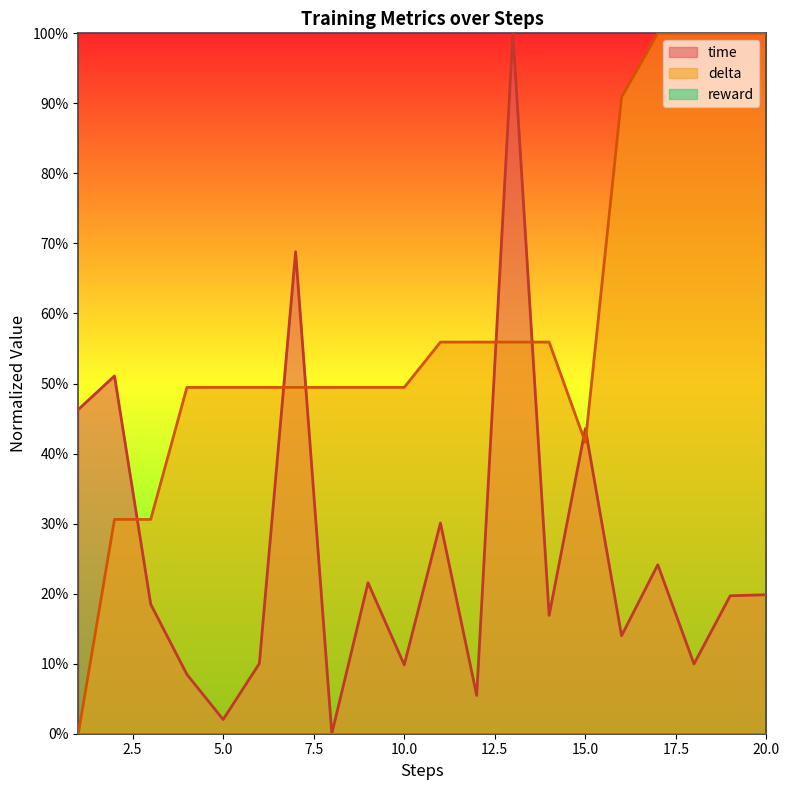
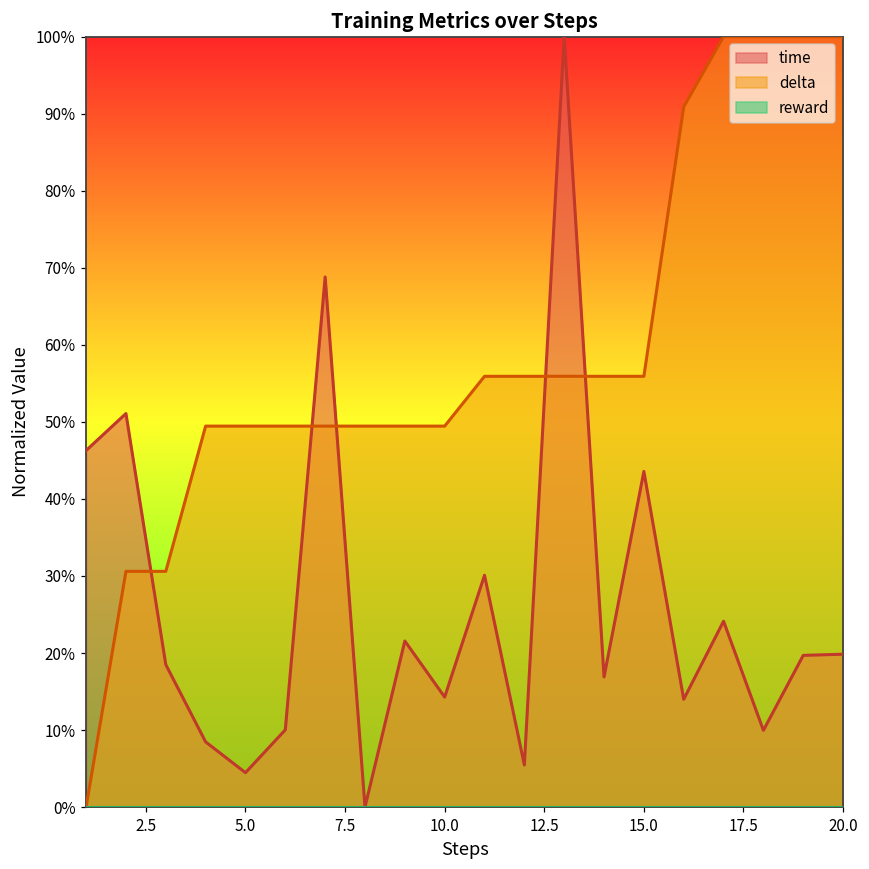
  {
    "time": {
-     "5.0": "2%",
-     "10.0": "10%",
+     "5.0": "4%",
+     "10.0": "14%",
      "15.0": "44%",
      "20.0": "20%"
    },
    "delta": {
      "5.0": "49%",
      "10.0": "49%",
-     "15.0": "42%",
+     "15.0": "56%",
      "20.0": "100%"
    },
    "reward": {
      "5.0": "0%",
      "10.0": "0%",
      "15.0": "0%",
      "20.0": "0%"
    }
  }
